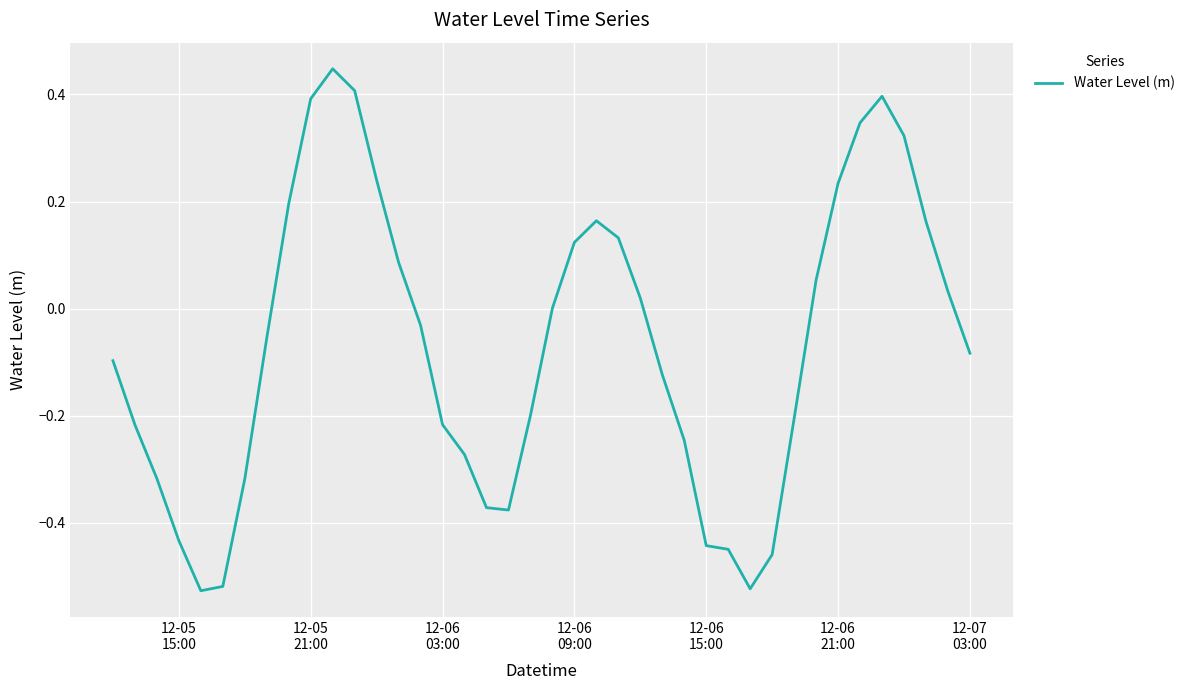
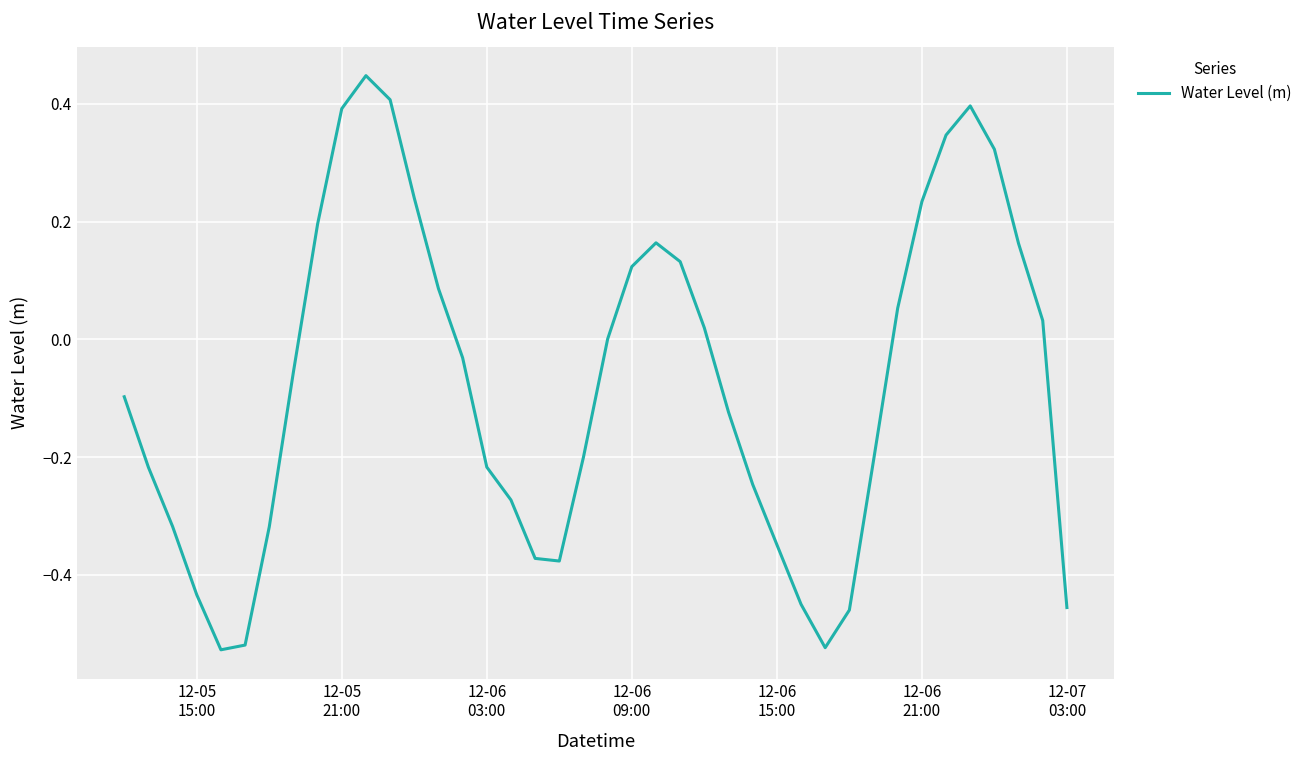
  {
    "12-05 15:00": -0.43,
    "12-05 21:00": 0.39,
    "12-06 03:00": -0.22,
    "12-06 09:00": 0.12,
-   "12-06 15:00": -0.44,
+   "12-06 15:00": -0.35,
    "12-06 21:00": 0.23,
-   "12-07 03:00": -0.08
+   "12-07 03:00": -0.46
  }
